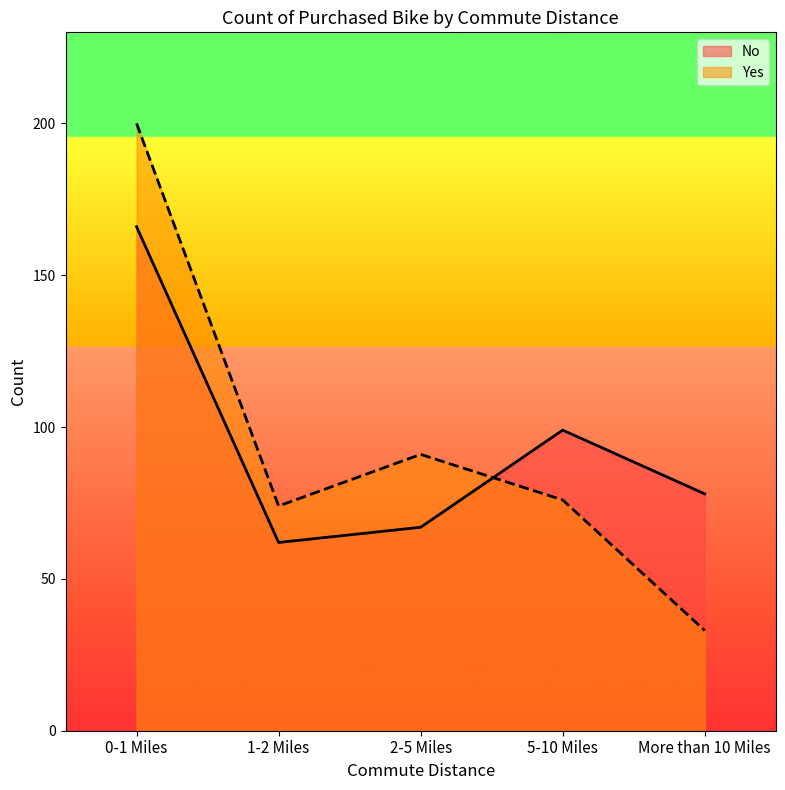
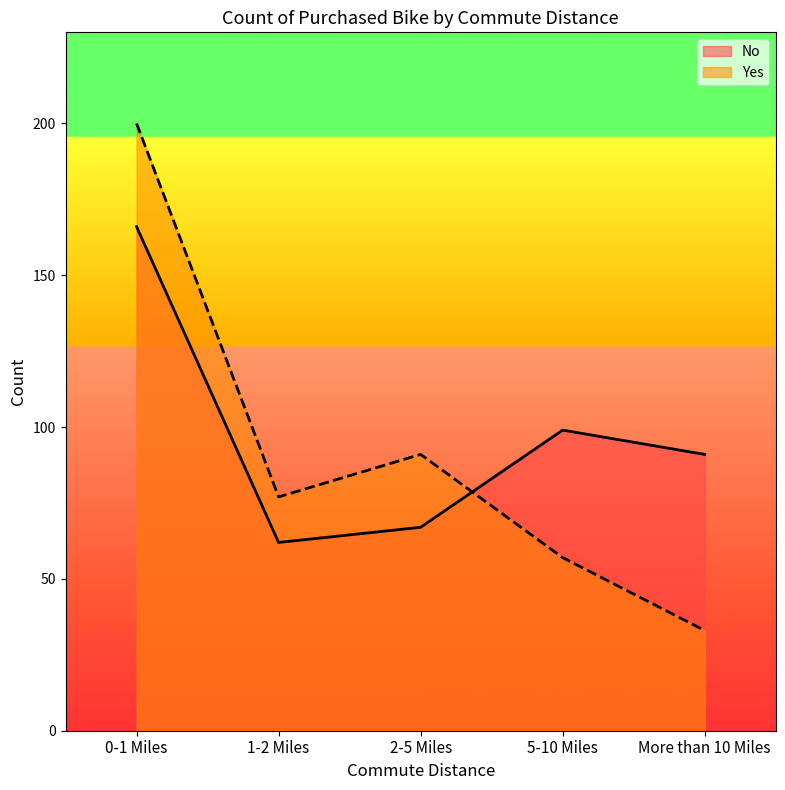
  {
    "No": {
      "0-1 Miles": 166,
      "1-2 Miles": 62,
      "2-5 Miles": 67,
      "5-10 Miles": 99,
-     "More than 10 Miles": 78
+     "More than 10 Miles": 91
    },
    "Yes": {
      "0-1 Miles": 200,
-     "1-2 Miles": 74,
+     "1-2 Miles": 77,
      "2-5 Miles": 91,
-     "5-10 Miles": 76,
+     "5-10 Miles": 57,
      "More than 10 Miles": 33
    }
  }
